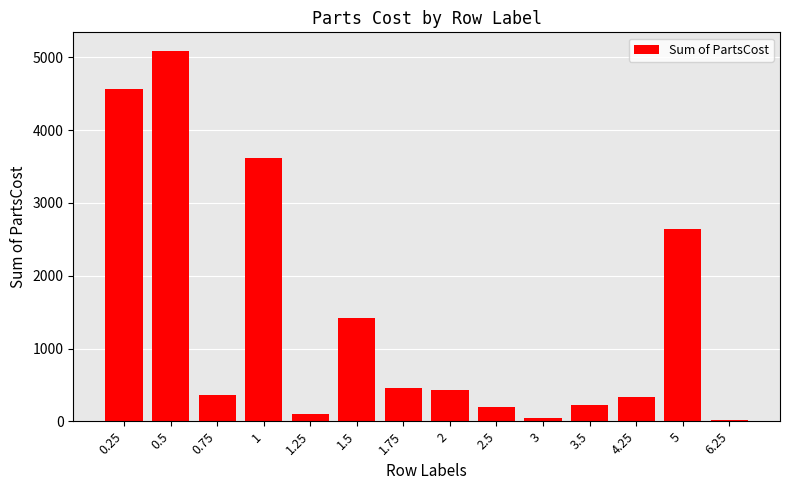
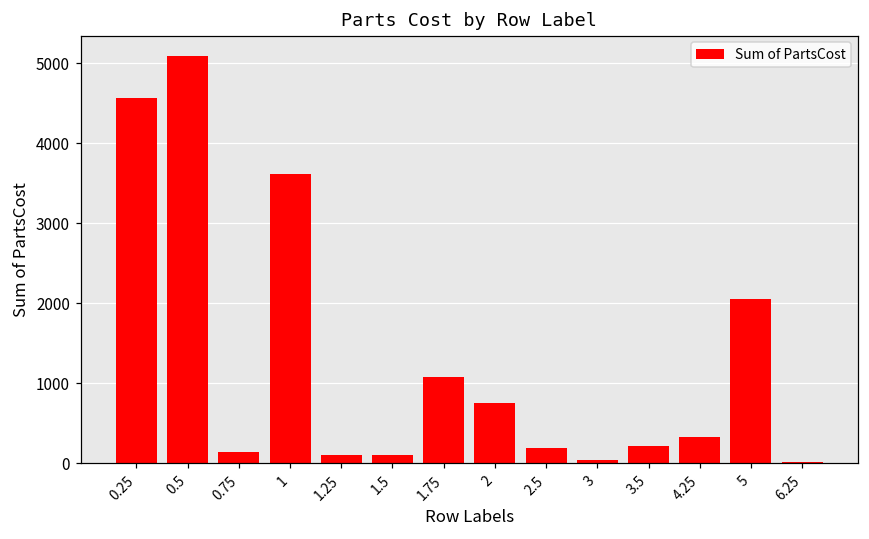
  {
    "0.25": 4600,
    "0.5": 5100,
-   "0.75": 400,
+   "0.75": 100,
    "1": 3600,
    "1.25": 100,
-   "1.5": 1400,
-   "1.75": 500,
-   "2": 400,
+   "1.5": 100,
+   "1.75": 1100,
+   "2": 800,
    "2.5": 200,
    "3": 0,
    "3.5": 200,
    "4.25": 300,
-   "5": 2600
+   "5": 2000
  }
